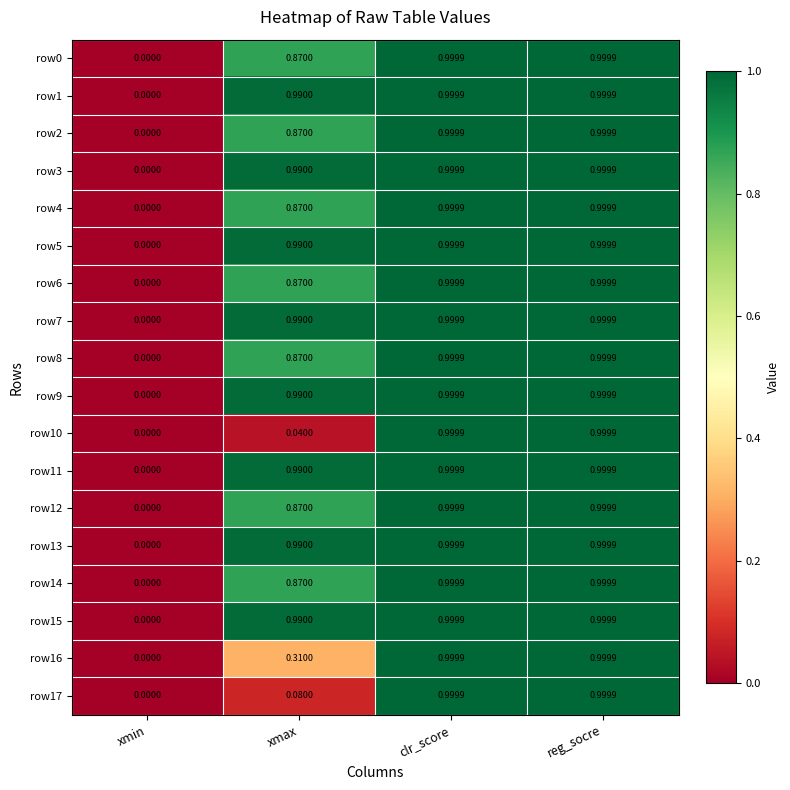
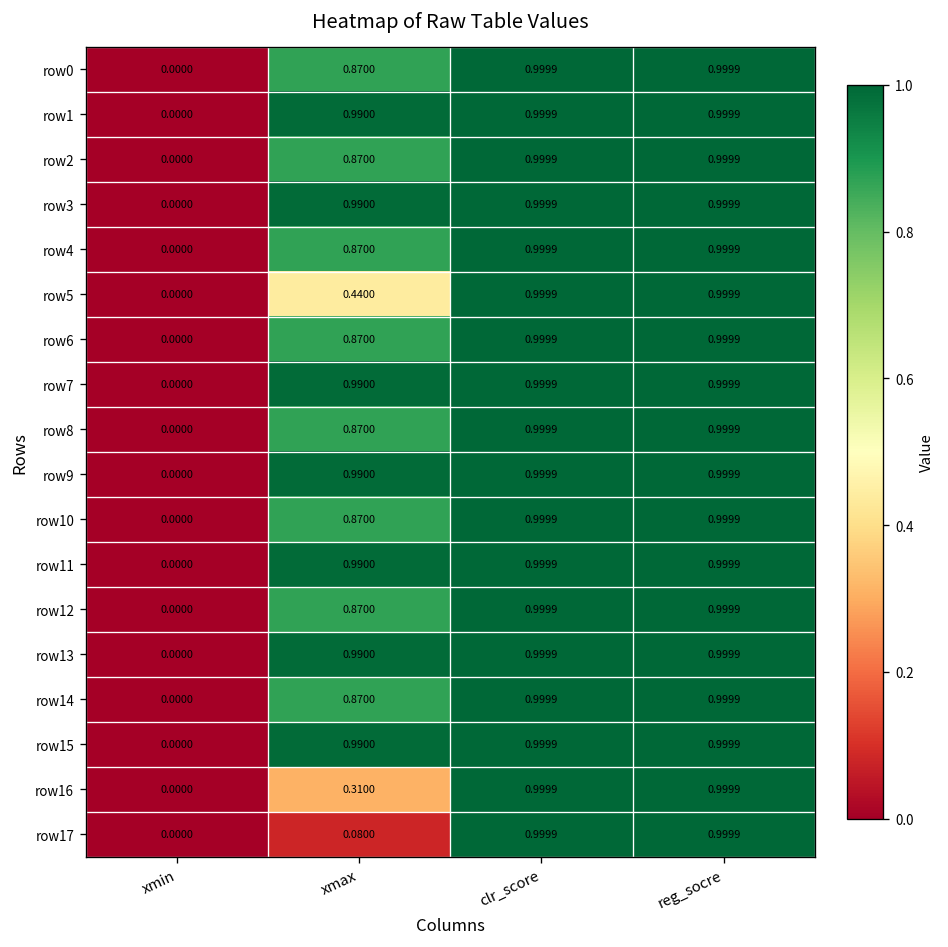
  {
    "row0": {
      "xmin": 0.0000,
      "xmax": 0.8700,
      "clr_score": 0.9999,
      "reg_socre": 0.9999
    },
    "row1": {
      "xmin": 0.0000,
      "xmax": 0.9900,
      "clr_score": 0.9999,
      "reg_socre": 0.9999
    },
    "row2": {
      "xmin": 0.0000,
      "xmax": 0.8700,
      "clr_score": 0.9999,
      "reg_socre": 0.9999
    },
    "row3": {
      "xmin": 0.0000,
      "xmax": 0.9900,
      "clr_score": 0.9999,
      "reg_socre": 0.9999
    },
    "row4": {
      "xmin": 0.0000,
      "xmax": 0.8700,
      "clr_score": 0.9999,
      "reg_socre": 0.9999
    },
    "row5": {
      "xmin": 0.0000,
-     "xmax": 0.9900,
+     "xmax": 0.4400,
      "clr_score": 0.9999,
      "reg_socre": 0.9999
    },
    "row6": {
      "xmin": 0.0000,
      "xmax": 0.8700,
      "clr_score": 0.9999,
      "reg_socre": 0.9999
    },
    "row7": {
      "xmin": 0.0000,
      "xmax": 0.9900,
      "clr_score": 0.9999,
      "reg_socre": 0.9999
    },
    "row8": {
      "xmin": 0.0000,
      "xmax": 0.8700,
      "clr_score": 0.9999,
      "reg_socre": 0.9999
    },
    "row9": {
      "xmin": 0.0000,
      "xmax": 0.9900,
      "clr_score": 0.9999,
      "reg_socre": 0.9999
    },
    "row10": {
      "xmin": 0.0000,
-     "xmax": 0.0400,
+     "xmax": 0.8700,
      "clr_score": 0.9999,
      "reg_socre": 0.9999
    },
    "row11": {
      "xmin": 0.0000,
      "xmax": 0.9900,
      "clr_score": 0.9999,
      "reg_socre": 0.9999
    },
    "row12": {
      "xmin": 0.0000,
      "xmax": 0.8700,
      "clr_score": 0.9999,
      "reg_socre": 0.9999
    },
    "row13": {
      "xmin": 0.0000,
      "xmax": 0.9900,
      "clr_score": 0.9999,
      "reg_socre": 0.9999
    },
    "row14": {
      "xmin": 0.0000,
      "xmax": 0.8700,
      "clr_score": 0.9999,
      "reg_socre": 0.9999
    },
    "row15": {
      "xmin": 0.0000,
      "xmax": 0.9900,
      "clr_score": 0.9999,
      "reg_socre": 0.9999
    },
    "row16": {
      "xmin": 0.0000,
      "xmax": 0.3100,
      "clr_score": 0.9999,
      "reg_socre": 0.9999
    },
    "row17": {
      "xmin": 0.0000,
      "xmax": 0.0800,
      "clr_score": 0.9999,
      "reg_socre": 0.9999
    }
  }
